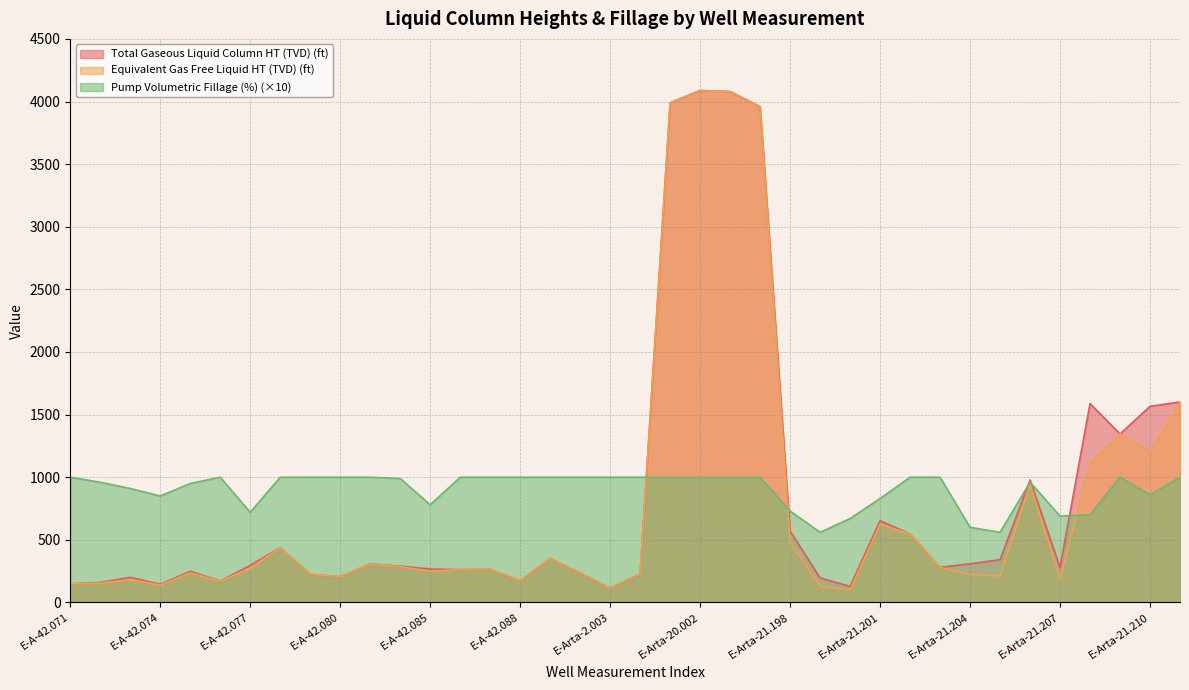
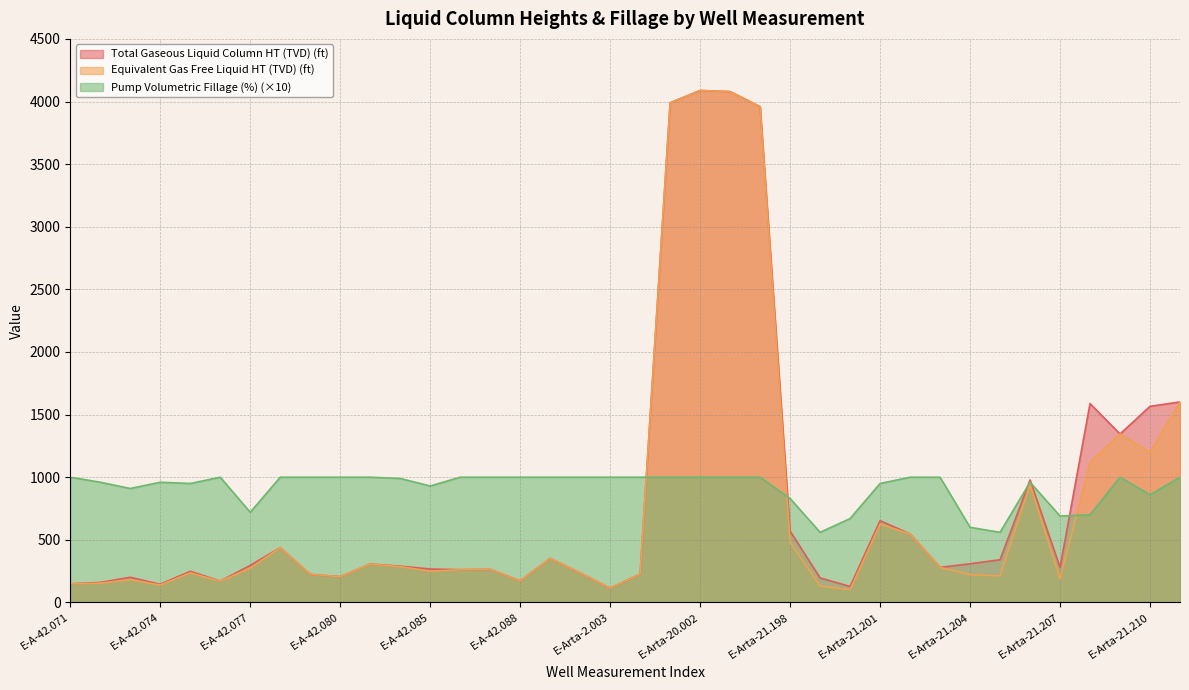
  {
    "Pump Volumetric Fillage (%) (×10)": {
      "E-A-42.071": 1000,
-     "E-A-42.074": 850,
+     "E-A-42.074": 960,
      "E-A-42.077": 720,
      "E-A-42.080": 1000,
-     "E-A-42.085": 780,
+     "E-A-42.085": 930,
      "E-A-42.088": 1000,
      "E-Arta-2.003": 1000,
      "E-Arta-20.002": 1000,
-     "E-Arta-21.198": 730,
-     "E-Arta-21.201": 830,
+     "E-Arta-21.198": 830,
+     "E-Arta-21.201": 950,
      "E-Arta-21.204": 600,
      "E-Arta-21.207": 690,
      "E-Arta-21.210": 860
    }
  }
